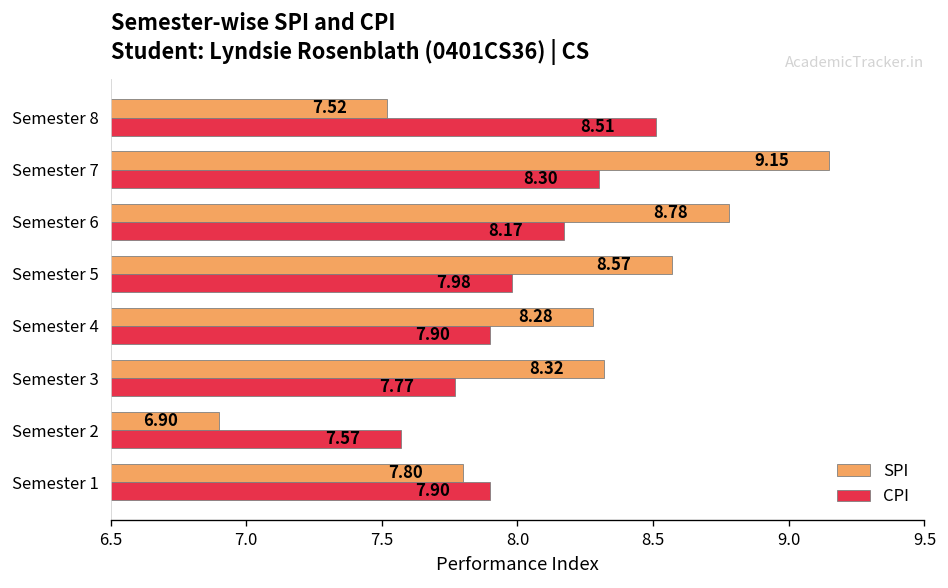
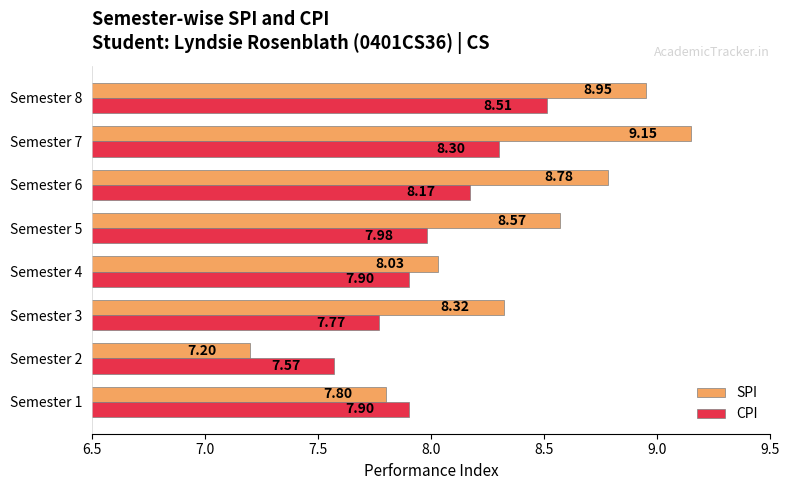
  {
    "SPI": {
-     "Semester 8": 7.52,
+     "Semester 8": 8.95,
      "Semester 7": 9.15,
      "Semester 6": 8.78,
      "Semester 5": 8.57,
-     "Semester 4": 8.28,
+     "Semester 4": 8.03,
      "Semester 3": 8.32,
-     "Semester 2": 6.90,
+     "Semester 2": 7.20,
      "Semester 1": 7.80
    },
    "CPI": {
      "Semester 8": 8.51,
      "Semester 7": 8.30,
      "Semester 6": 8.17,
      "Semester 5": 7.98,
      "Semester 4": 7.90,
      "Semester 3": 7.77,
      "Semester 2": 7.57,
      "Semester 1": 7.90
    }
  }
